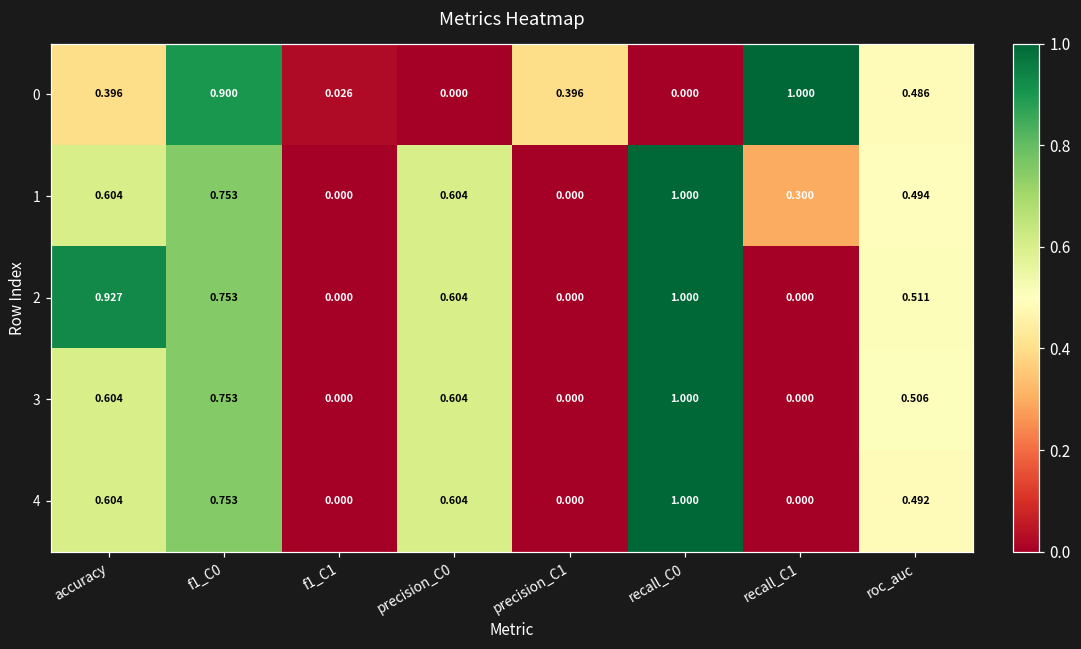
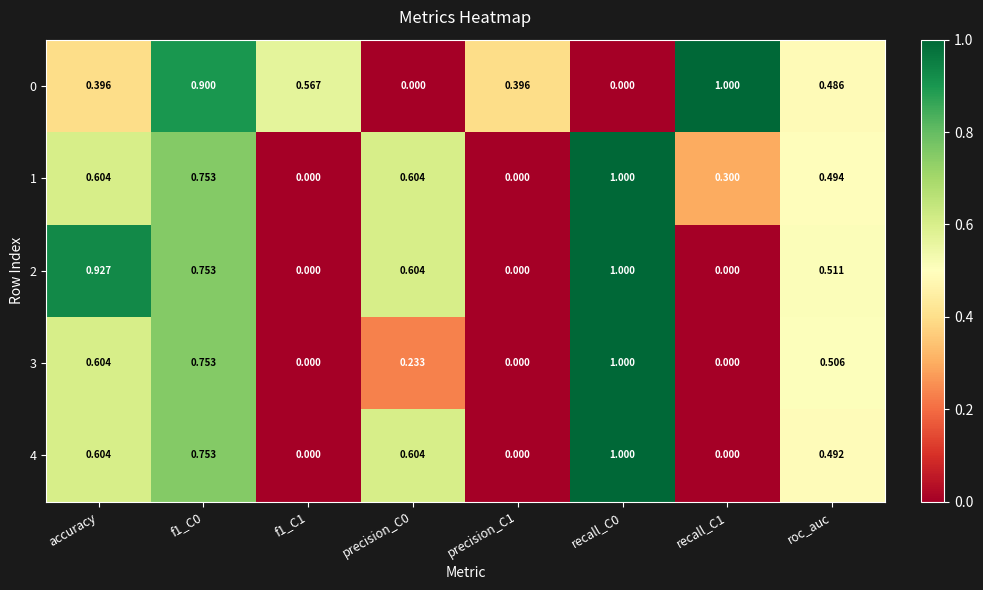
  {
    "0": {
      "accuracy": 0.396,
      "f1_C0": 0.900,
-     "f1_C1": 0.026,
+     "f1_C1": 0.567,
      "precision_C0": 0.000,
      "precision_C1": 0.396,
      "recall_C0": 0.000,
      "recall_C1": 1.000,
      "roc_auc": 0.486
    },
    "1": {
      "accuracy": 0.604,
      "f1_C0": 0.753,
      "f1_C1": 0.000,
      "precision_C0": 0.604,
      "precision_C1": 0.000,
      "recall_C0": 1.000,
      "recall_C1": 0.300,
      "roc_auc": 0.494
    },
    "2": {
      "accuracy": 0.927,
      "f1_C0": 0.753,
      "f1_C1": 0.000,
      "precision_C0": 0.604,
      "precision_C1": 0.000,
      "recall_C0": 1.000,
      "recall_C1": 0.000,
      "roc_auc": 0.511
    },
    "3": {
      "accuracy": 0.604,
      "f1_C0": 0.753,
      "f1_C1": 0.000,
-     "precision_C0": 0.604,
+     "precision_C0": 0.233,
      "precision_C1": 0.000,
      "recall_C0": 1.000,
      "recall_C1": 0.000,
      "roc_auc": 0.506
    },
    "4": {
      "accuracy": 0.604,
      "f1_C0": 0.753,
      "f1_C1": 0.000,
      "precision_C0": 0.604,
      "precision_C1": 0.000,
      "recall_C0": 1.000,
      "recall_C1": 0.000,
      "roc_auc": 0.492
    }
  }
